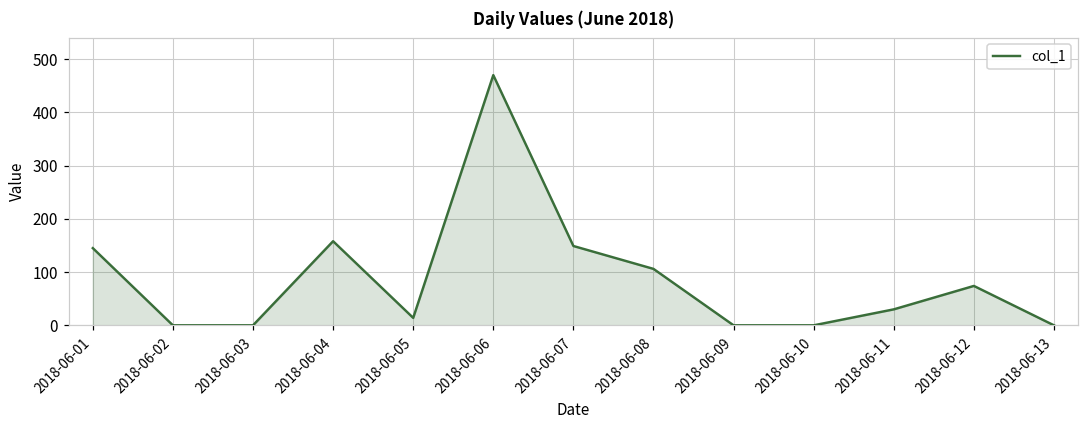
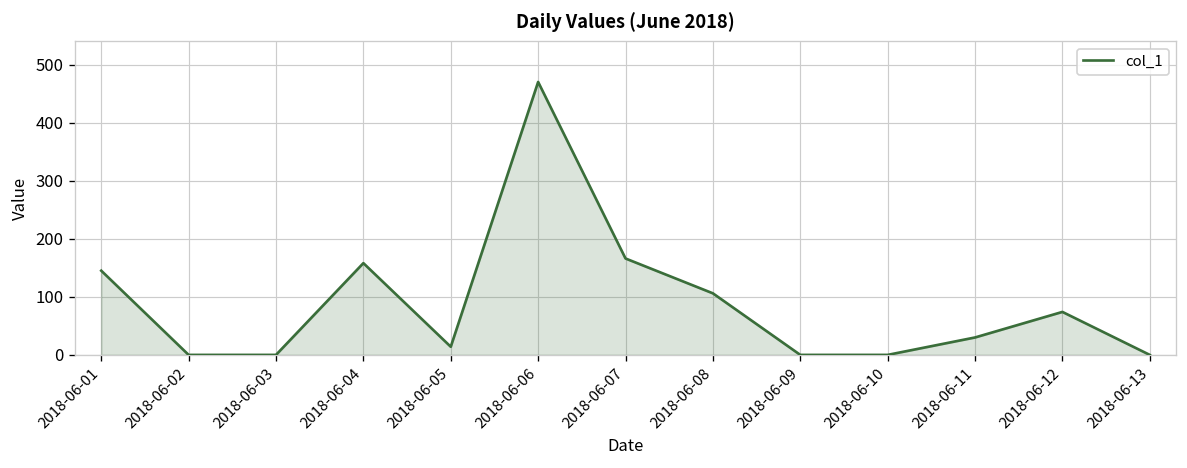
  {
    "2018-06-01": 150,
    "2018-06-02": 0,
    "2018-06-03": 0,
    "2018-06-04": 160,
    "2018-06-05": 10,
    "2018-06-06": 470,
-   "2018-06-07": 150,
+   "2018-06-07": 170,
    "2018-06-08": 110,
    "2018-06-09": 0,
    "2018-06-10": 0,
    "2018-06-11": 30,
    "2018-06-12": 70,
    "2018-06-13": 0
  }
